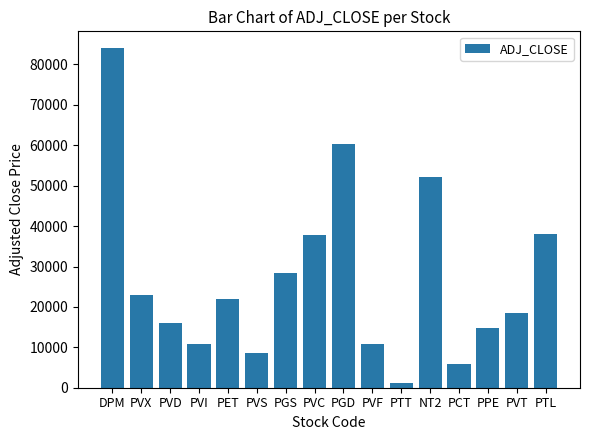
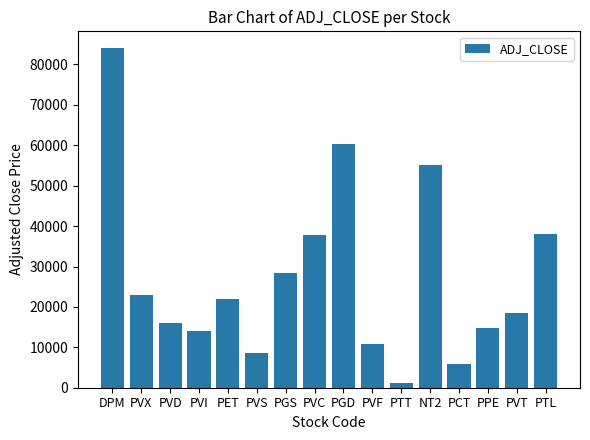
  {
    "DPM": 84000,
    "PVX": 23000,
    "PVD": 16000,
-   "PVI": 11000,
+   "PVI": 14000,
    "PET": 22000,
    "PVS": 9000,
    "PGS": 28000,
    "PVC": 38000,
    "PGD": 60000,
    "PVF": 11000,
    "PTT": 1000,
-   "NT2": 52000,
+   "NT2": 55000,
    "PCT": 6000,
    "PPE": 15000,
    "PVT": 18000,
    "PTL": 38000
  }
